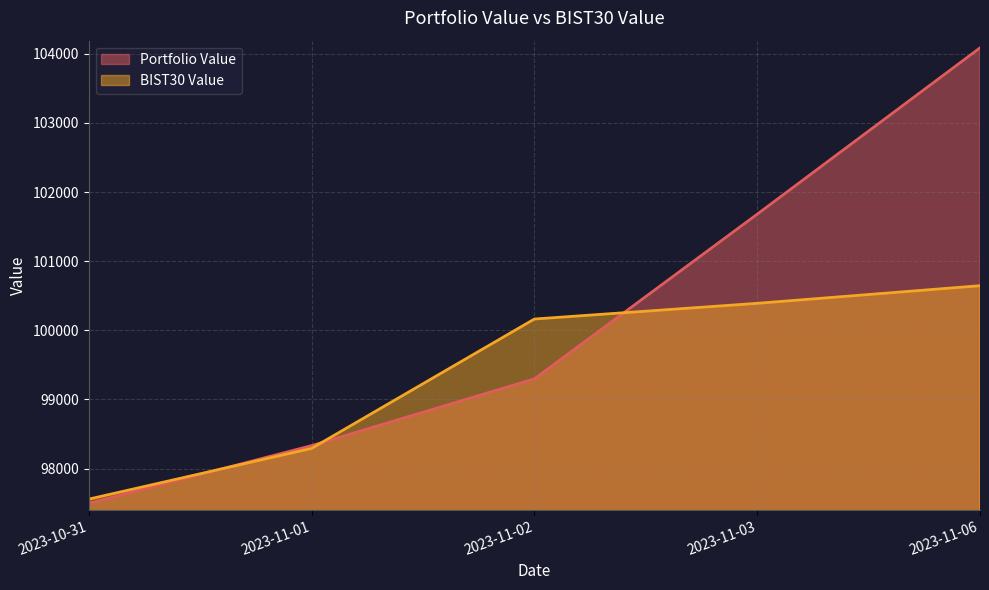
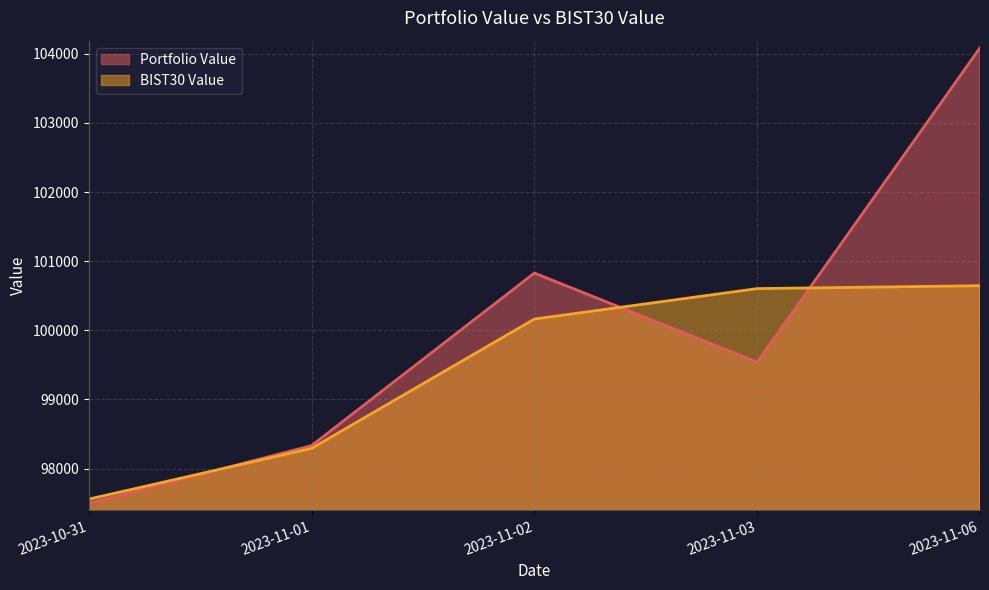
  {
    "Portfolio Value": {
      "2023-10-31": 97500,
      "2023-11-01": 98300,
-     "2023-11-02": 99300,
-     "2023-11-03": 101700,
+     "2023-11-02": 100800,
+     "2023-11-03": 99500,
      "2023-11-06": 104100
    },
    "BIST30 Value": {
      "2023-10-31": 97600,
      "2023-11-01": 98300,
      "2023-11-02": 100200,
-     "2023-11-03": 100400,
+     "2023-11-03": 100600,
      "2023-11-06": 100600
    }
  }
